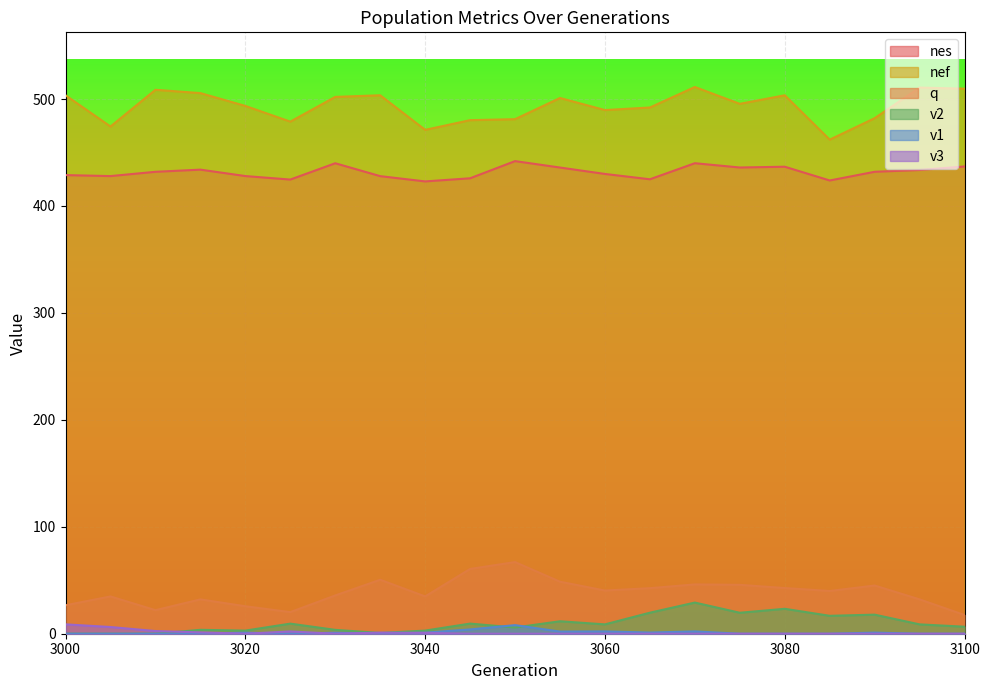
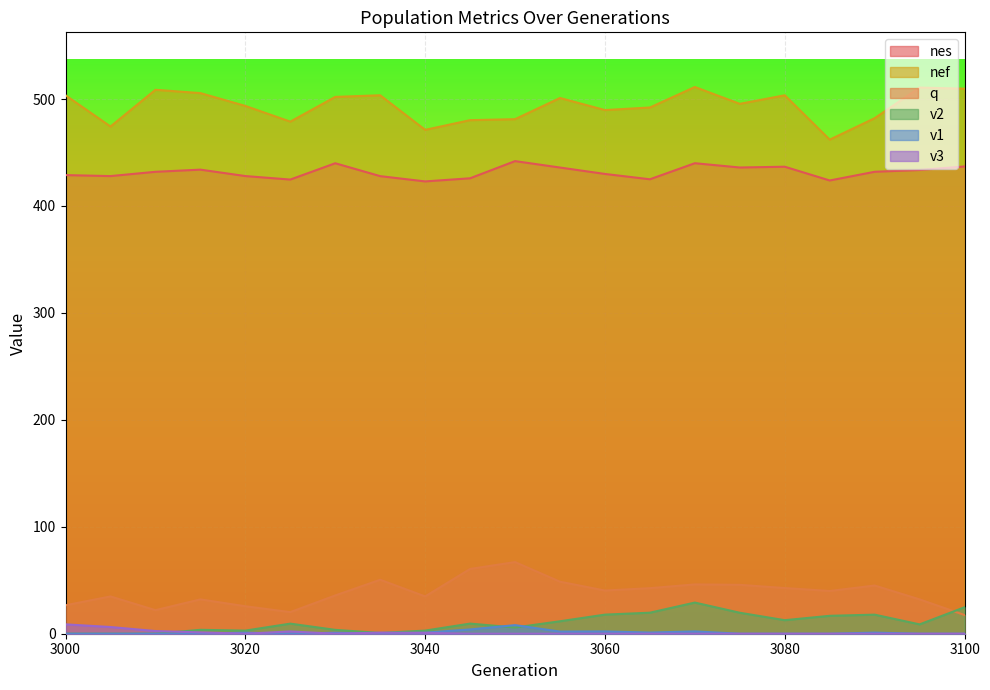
  {
    "v2": {
-     "3060": 9,
-     "3080": 23,
-     "3100": 7
+     "3060": 18,
+     "3080": 13,
+     "3100": 25
    },
    "v3": {
      "3000": 9
    }
  }
